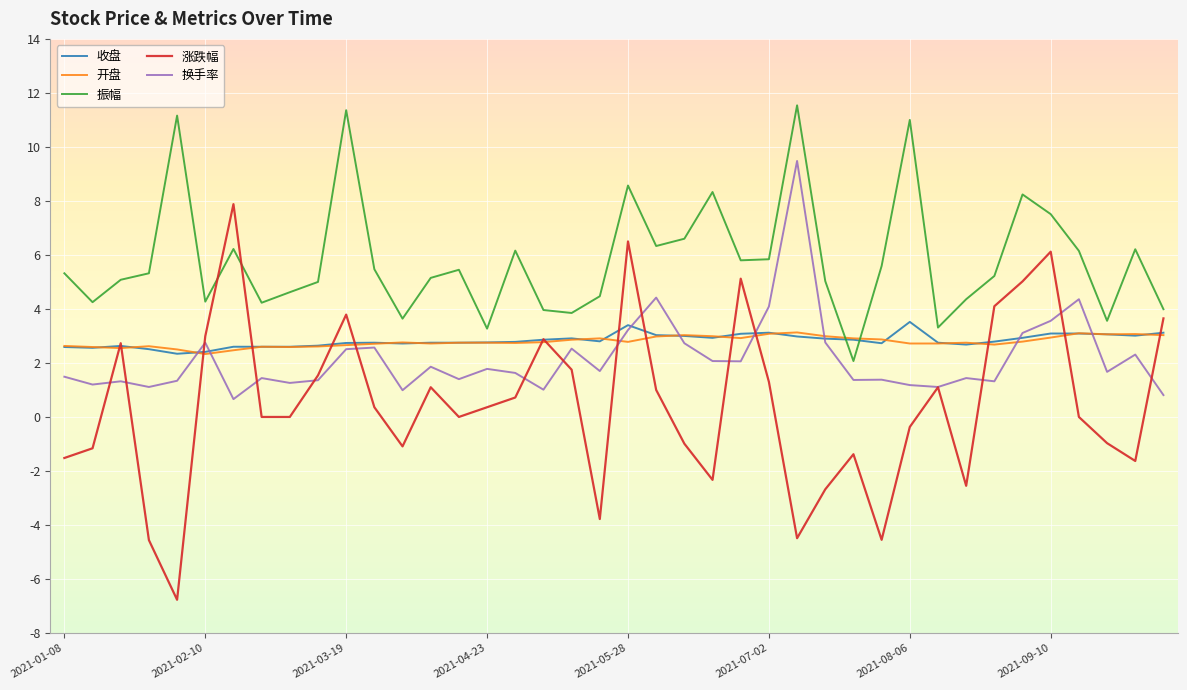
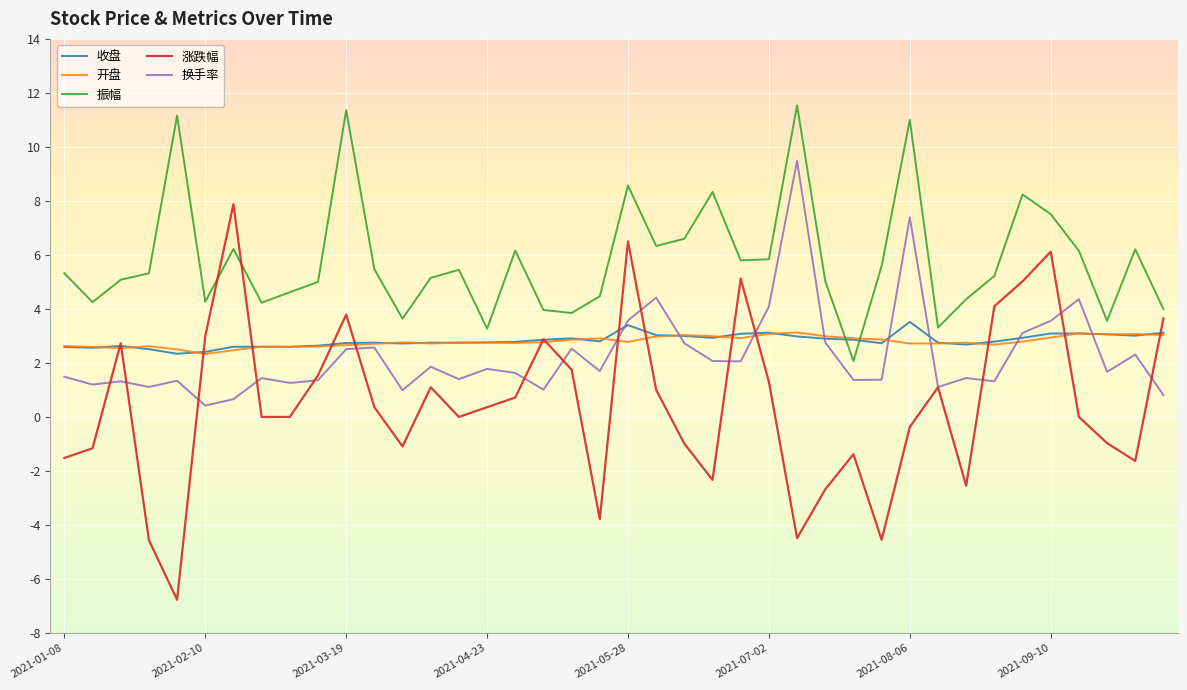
  {
    "收盘": {
      "2021-05-28": 3.4,
      "2021-08-06": 3.5,
      "2021-09-10": 3.1
    },
    "开盘": {
      "2021-05-28": 2.8,
      "2021-08-06": 2.7,
      "2021-09-10": 2.9
    },
    "振幅": {
      "2021-01-08": 5.3,
      "2021-02-10": 4.3,
      "2021-03-19": 11.4,
      "2021-04-23": 3.3,
      "2021-05-28": 8.6,
      "2021-07-02": 5.8,
      "2021-08-06": 11.0,
      "2021-09-10": 7.5
    },
    "涨跌幅": {
      "2021-01-08": -1.5,
      "2021-02-10": 3.0,
      "2021-03-19": 3.8,
      "2021-04-23": 0.4,
      "2021-05-28": 6.5,
      "2021-07-02": 1.3,
      "2021-08-06": -0.4,
      "2021-09-10": 6.1
    },
    "换手率": {
      "2021-01-08": 1.5,
-     "2021-02-10": 2.8,
+     "2021-02-10": 0.4,
      "2021-03-19": 2.5,
      "2021-04-23": 1.8,
-     "2021-05-28": 3.2,
+     "2021-05-28": 3.6,
      "2021-07-02": 4.1,
-     "2021-08-06": 1.2,
+     "2021-08-06": 7.4,
      "2021-09-10": 3.6
    }
  }
